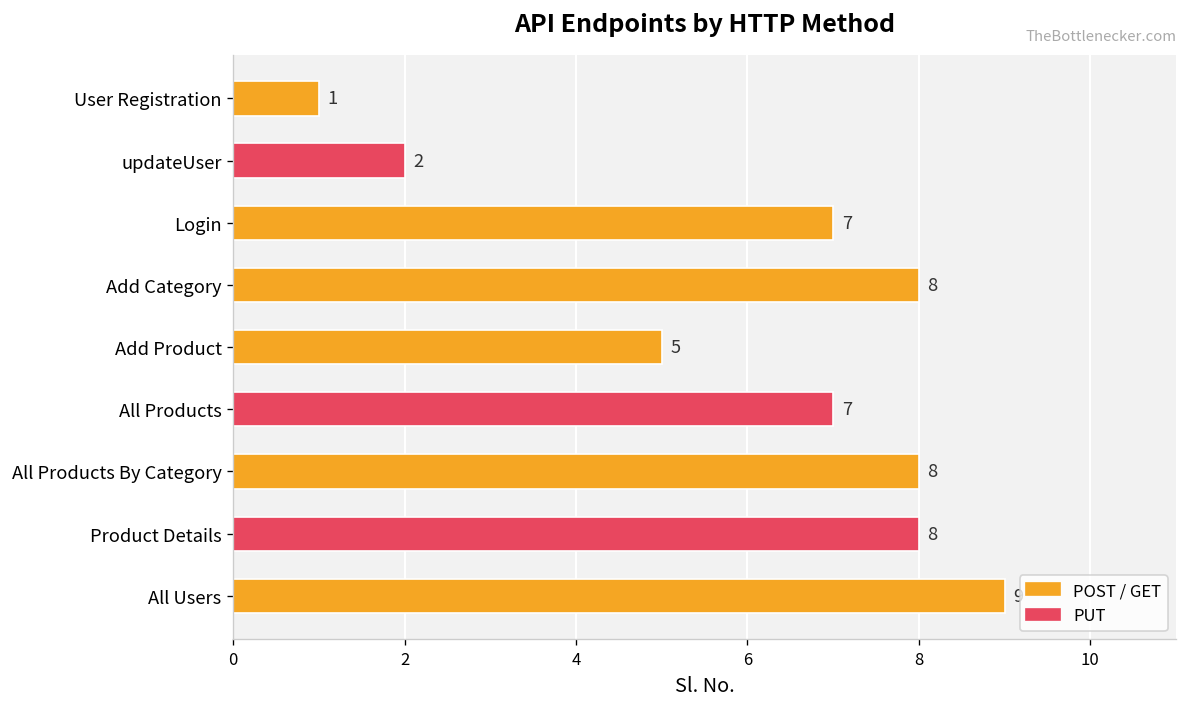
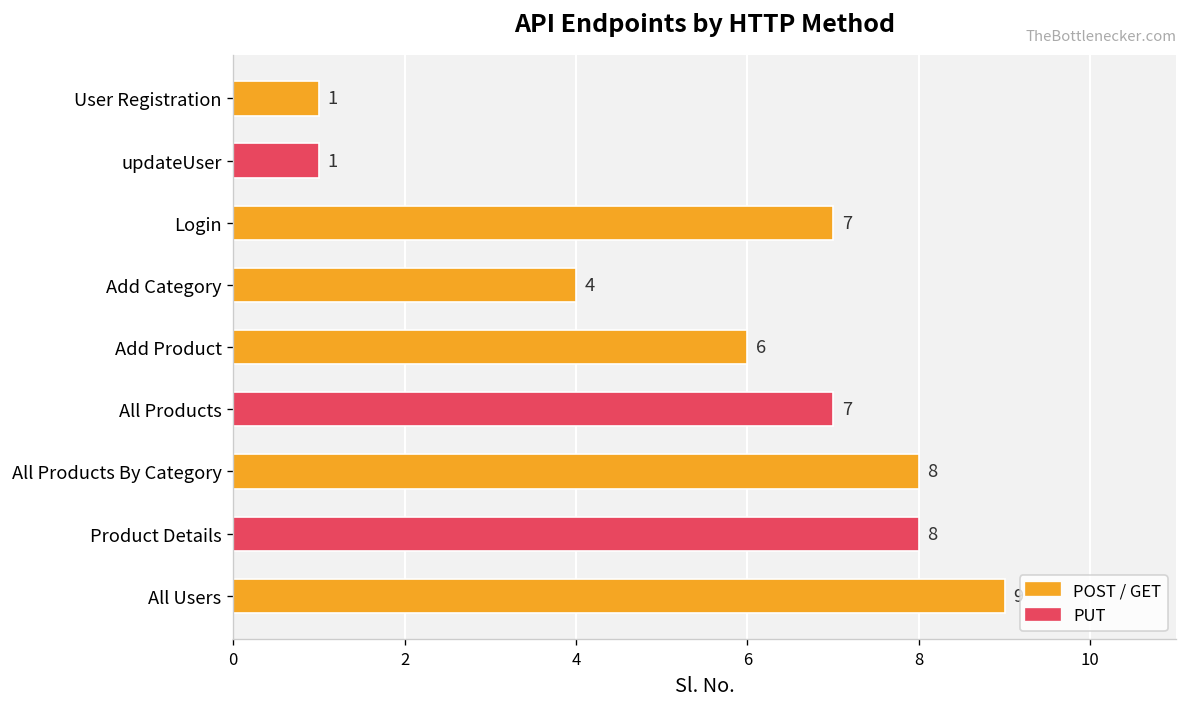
  {
    "User Registration": 1,
-   "updateUser": 2,
+   "updateUser": 1,
    "Login": 7,
-   "Add Category": 8,
-   "Add Product": 5,
+   "Add Category": 4,
+   "Add Product": 6,
    "All Products": 7,
    "All Products By Category": 8,
    "Product Details": 8
  }
